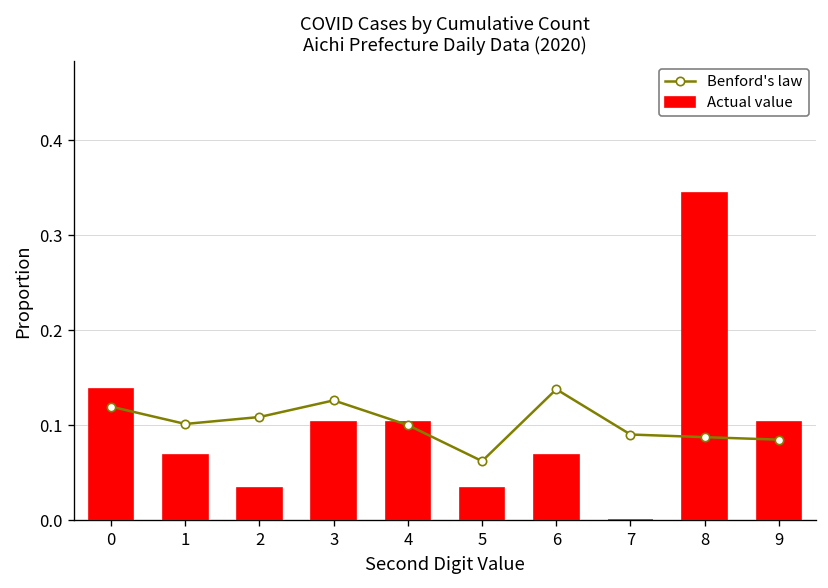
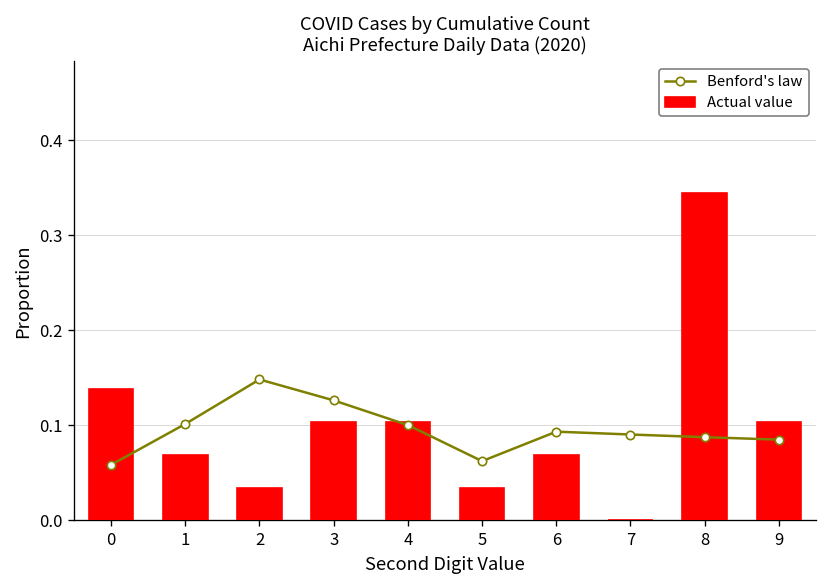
  {
    "Actual value": {
      "0": 0.14,
      "1": 0.07,
      "2": 0.03,
      "3": 0.10,
      "4": 0.10,
      "5": 0.03,
      "6": 0.07,
      "7": 0.00,
      "8": 0.34,
      "9": 0.10
    },
    "Benford's law": {
-     "0": 0.12,
+     "0": 0.06,
      "1": 0.10,
-     "2": 0.11,
+     "2": 0.15,
      "3": 0.13,
      "4": 0.10,
      "5": 0.06,
-     "6": 0.14,
+     "6": 0.09,
      "7": 0.09,
      "8": 0.09,
      "9": 0.09
    }
  }
